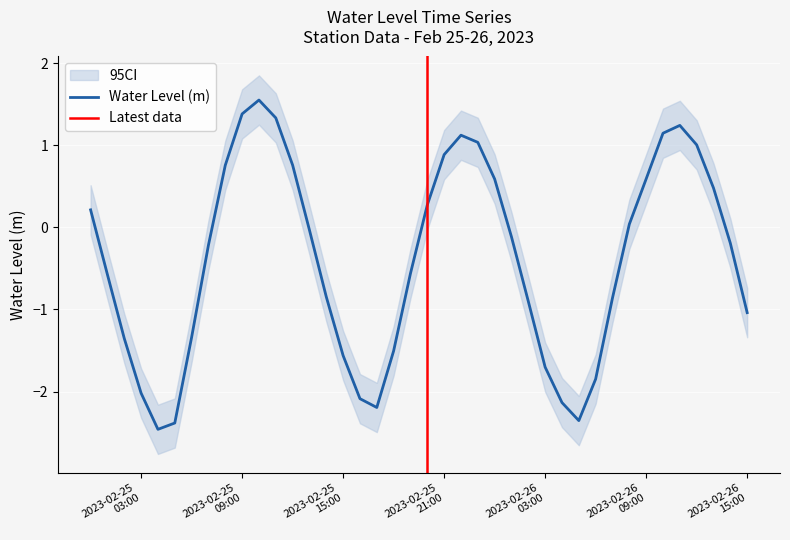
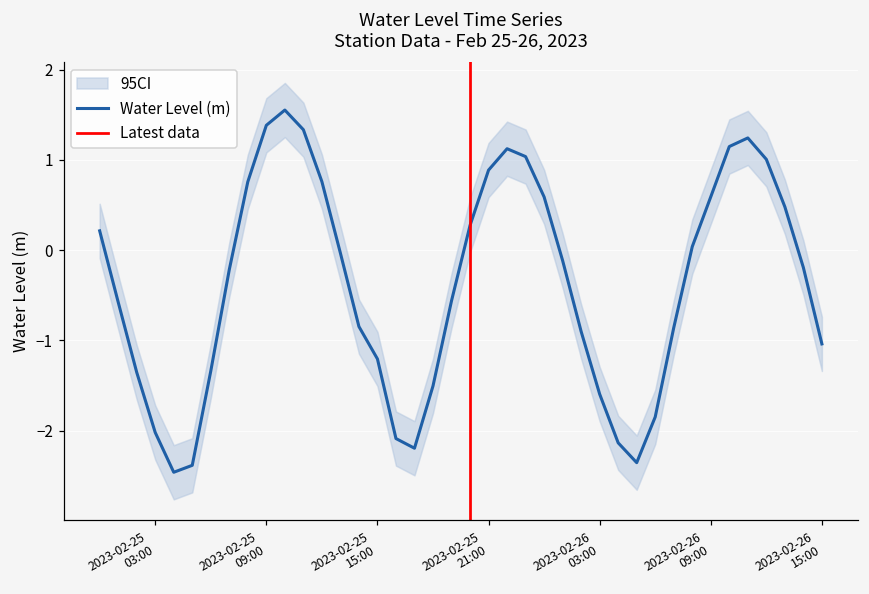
  {
    "Water Level (m)": {
      "2023-02-25 03:00": -2.0,
      "2023-02-25 09:00": 1.4,
-     "2023-02-25 15:00": -1.6,
+     "2023-02-25 15:00": -1.2,
      "2023-02-25 21:00": 0.9,
-     "2023-02-26 03:00": -1.7,
+     "2023-02-26 03:00": -1.6,
      "2023-02-26 09:00": 0.6,
      "2023-02-26 15:00": -1.0
    }
  }
